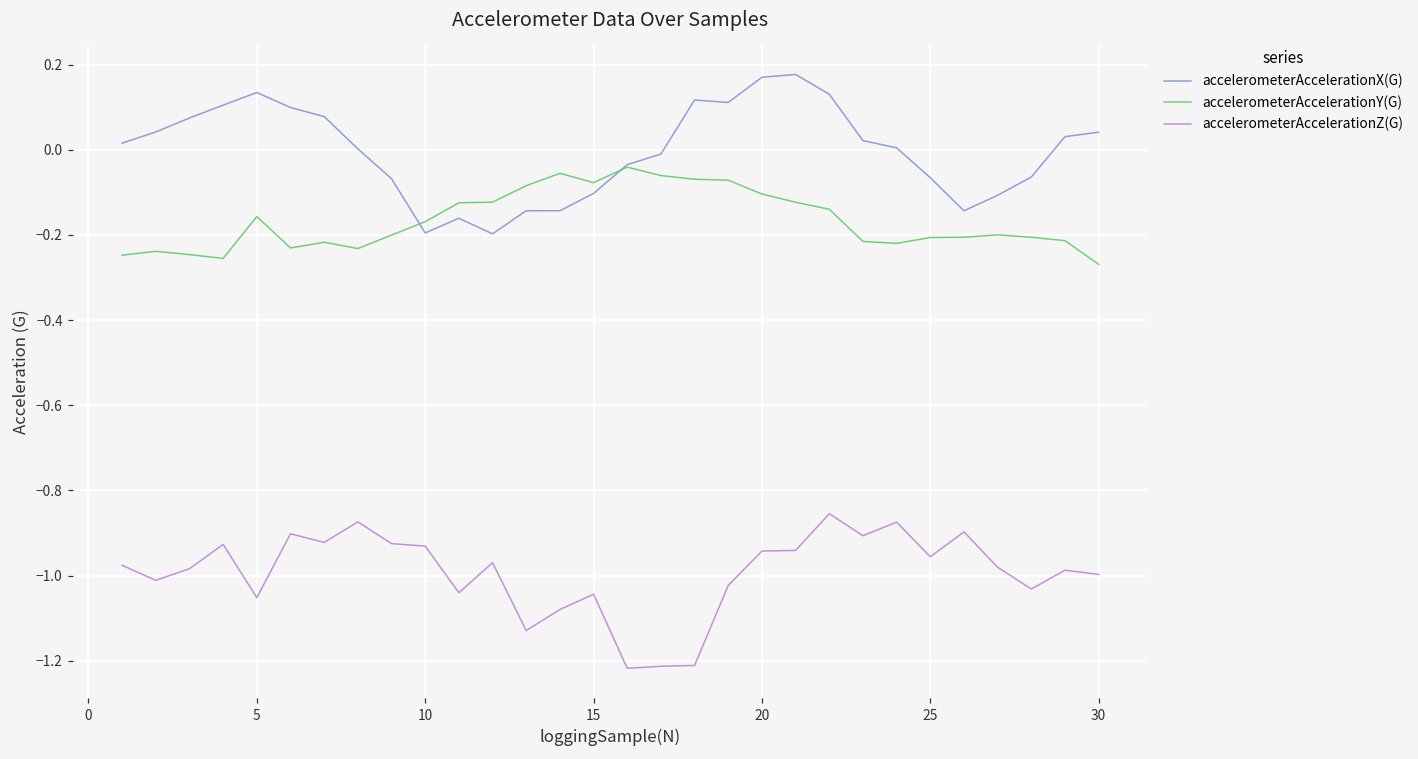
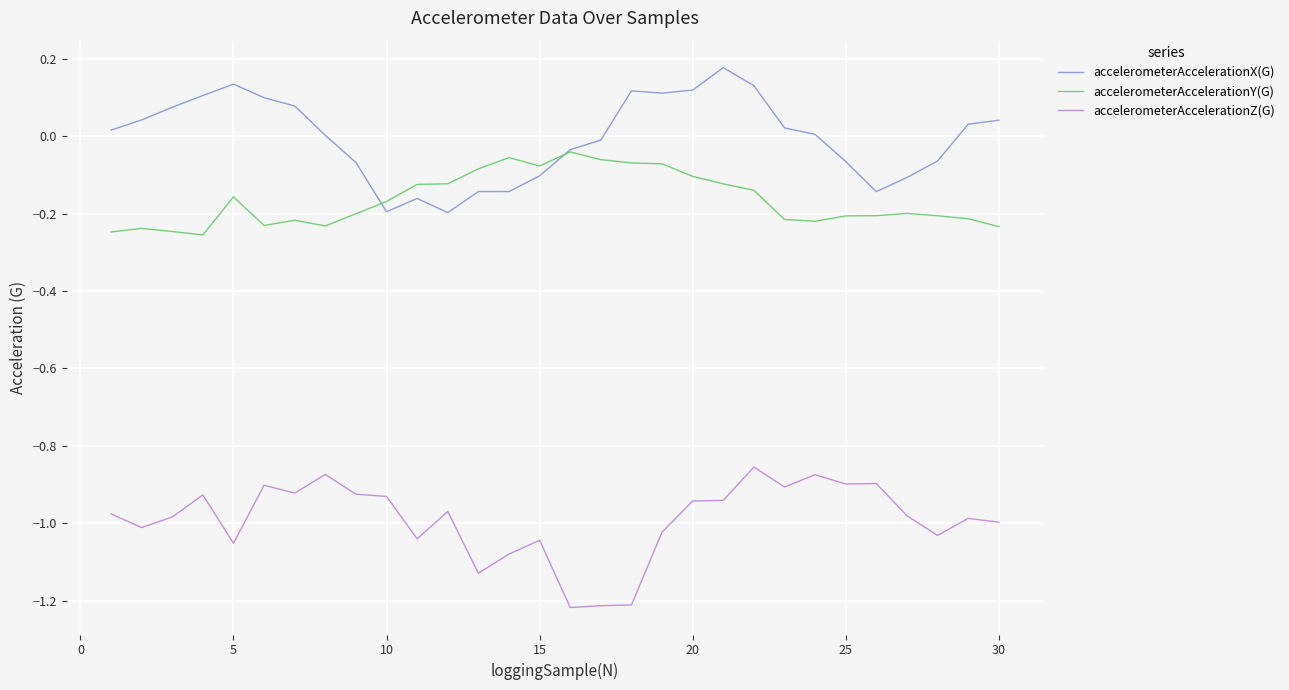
  {
    "accelerometerAccelerationX(G)": {
      "5": 0.13,
      "10": -0.20,
      "15": -0.10,
-     "20": 0.17,
+     "20": 0.12,
      "25": -0.07,
      "30": 0.04
    },
    "accelerometerAccelerationY(G)": {
      "5": -0.16,
      "10": -0.17,
      "15": -0.08,
      "20": -0.10,
      "25": -0.21,
-     "30": -0.27
+     "30": -0.23
    },
    "accelerometerAccelerationZ(G)": {
      "5": -1.05,
      "10": -0.93,
      "15": -1.04,
      "20": -0.94,
-     "25": -0.96,
+     "25": -0.90,
      "30": -1.00
    }
  }
